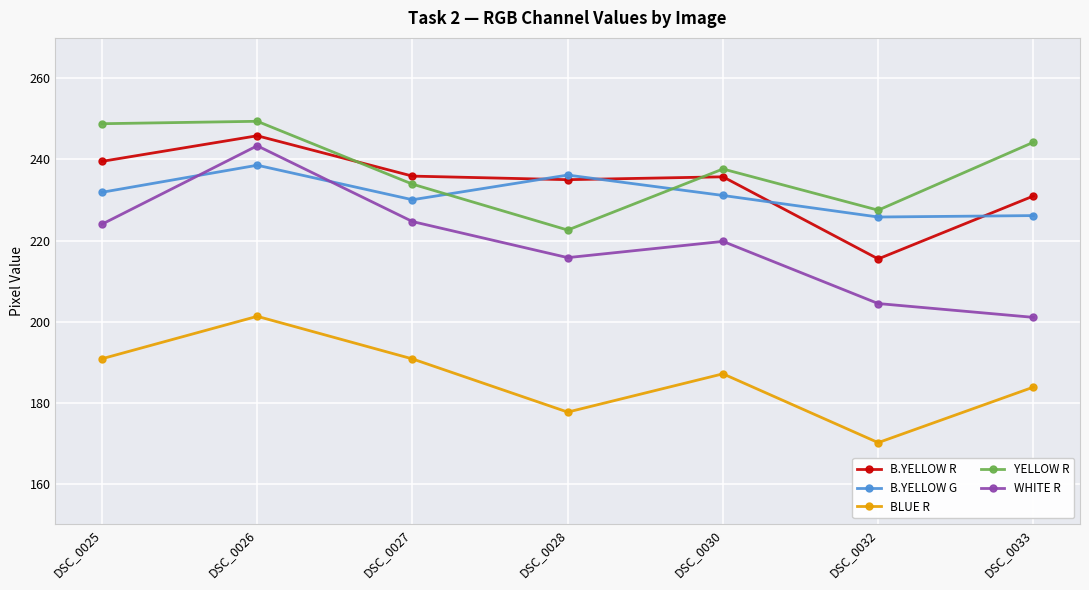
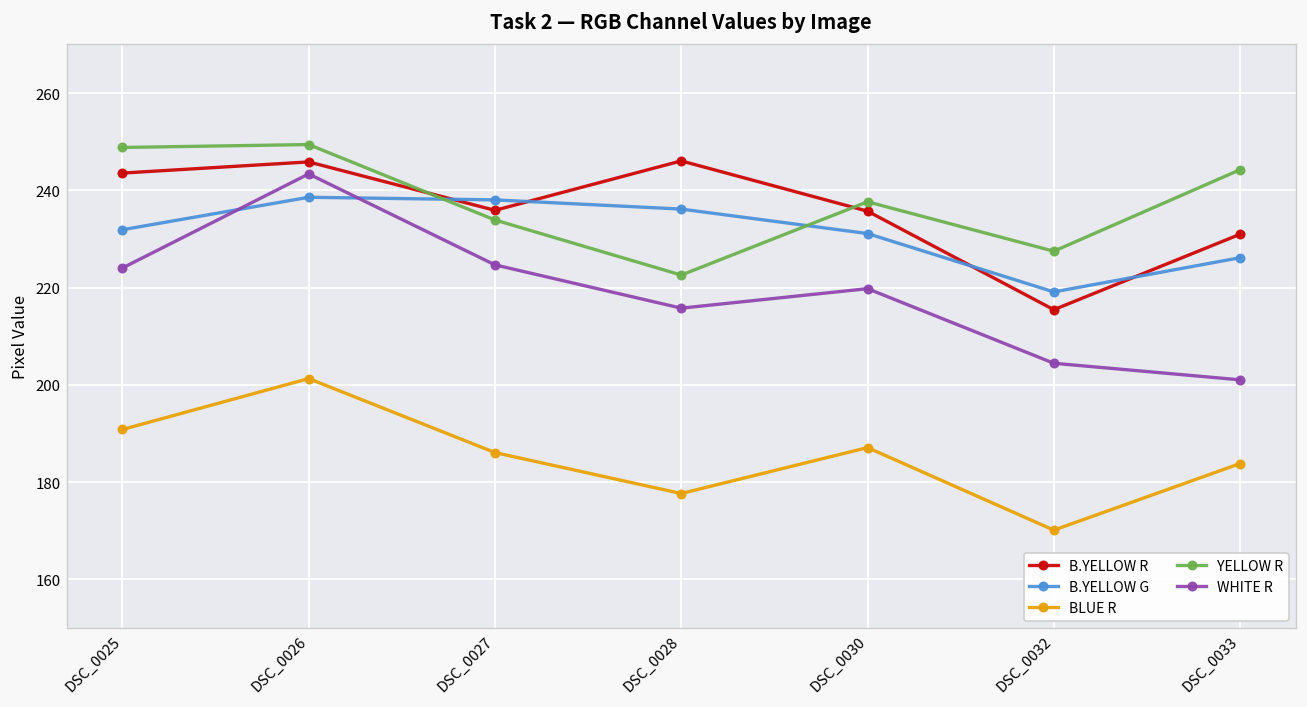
  {
    "B.YELLOW R": {
-     "DSC_0025": 240,
+     "DSC_0025": 244,
      "DSC_0026": 246,
      "DSC_0027": 236,
-     "DSC_0028": 235,
+     "DSC_0028": 246,
      "DSC_0030": 236,
      "DSC_0032": 215,
      "DSC_0033": 231
    },
    "B.YELLOW G": {
      "DSC_0025": 232,
      "DSC_0026": 239,
-     "DSC_0027": 230,
+     "DSC_0027": 238,
      "DSC_0028": 236,
      "DSC_0030": 231,
-     "DSC_0032": 226,
+     "DSC_0032": 219,
      "DSC_0033": 226
    },
    "BLUE R": {
      "DSC_0025": 191,
      "DSC_0026": 201,
-     "DSC_0027": 191,
+     "DSC_0027": 186,
      "DSC_0028": 178,
      "DSC_0030": 187,
      "DSC_0032": 170,
      "DSC_0033": 184
    },
    "YELLOW R": {
      "DSC_0025": 249,
      "DSC_0026": 249,
      "DSC_0027": 234,
      "DSC_0028": 223,
      "DSC_0030": 238,
      "DSC_0032": 227,
      "DSC_0033": 244
    },
    "WHITE R": {
      "DSC_0025": 224,
      "DSC_0026": 243,
      "DSC_0027": 225,
      "DSC_0028": 216,
      "DSC_0030": 220,
      "DSC_0032": 204,
      "DSC_0033": 201
    }
  }
